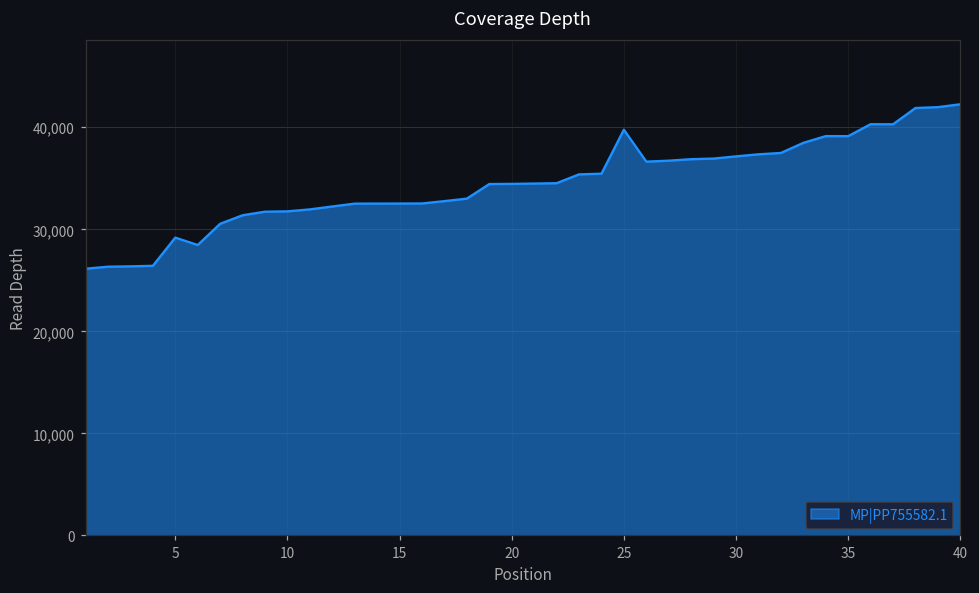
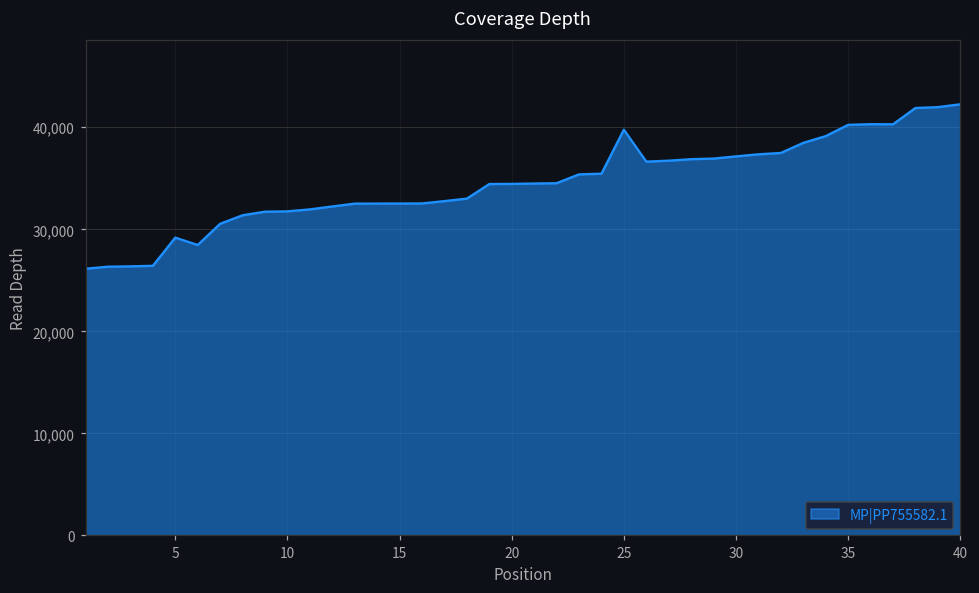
  {
    "5": "29,000",
    "10": "32,000",
    "15": "33,000",
    "20": "34,000",
    "25": "40,000",
    "30": "37,000",
-   "35": "39,000",
+   "35": "40,000",
    "40": "42,000"
  }
